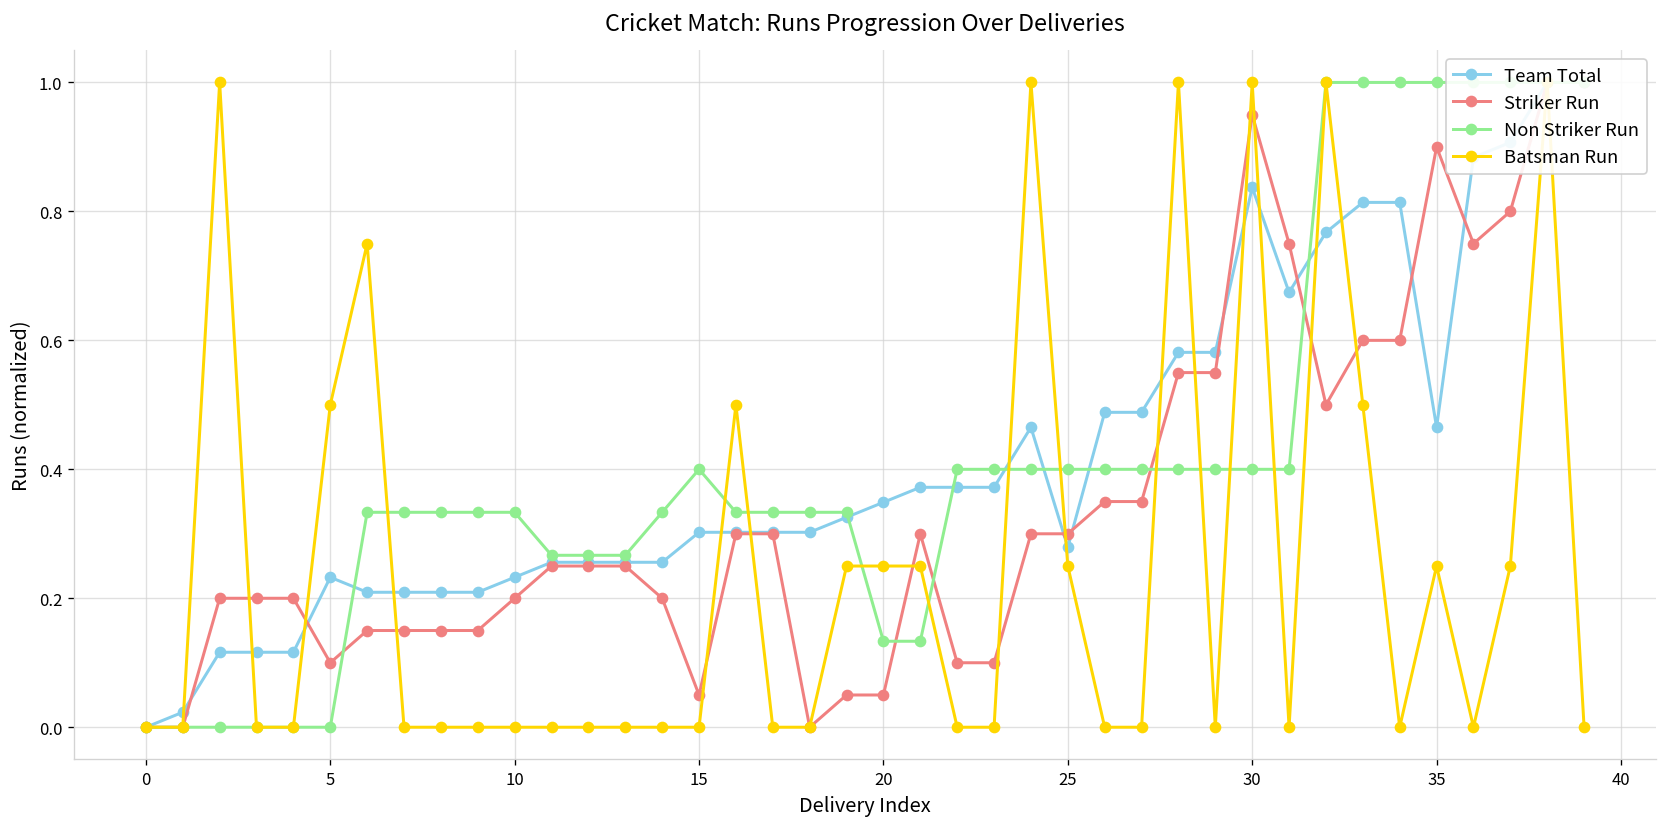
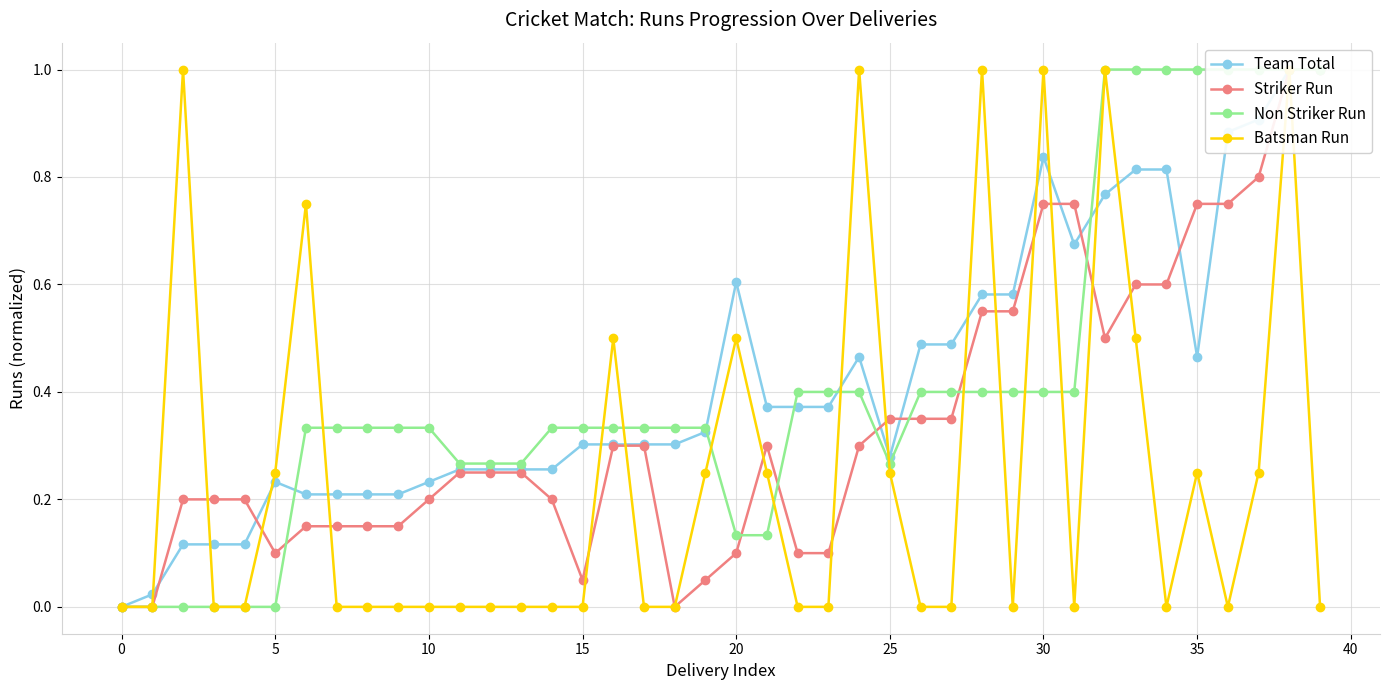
  {
    "Team Total": {
      "5": 0.23,
      "10": 0.23,
      "15": 0.30,
-     "20": 0.35,
+     "20": 0.60,
      "25": 0.28,
      "30": 0.84,
      "35": 0.47
    },
    "Striker Run": {
      "5": 0.10,
      "10": 0.20,
      "15": 0.05,
-     "20": 0.05,
-     "25": 0.30,
-     "30": 0.95,
-     "35": 0.90
+     "20": 0.10,
+     "25": 0.35,
+     "30": 0.75,
+     "35": 0.75
    },
    "Non Striker Run": {
      "5": 0.00,
      "10": 0.33,
-     "15": 0.40,
+     "15": 0.33,
      "20": 0.13,
-     "25": 0.40,
+     "25": 0.27,
      "30": 0.40,
      "35": 1.00
    },
    "Batsman Run": {
-     "5": 0.50,
+     "5": 0.25,
      "10": 0.00,
      "15": 0.00,
-     "20": 0.25,
+     "20": 0.50,
      "25": 0.25,
      "30": 1.00,
      "35": 0.25
    }
  }
